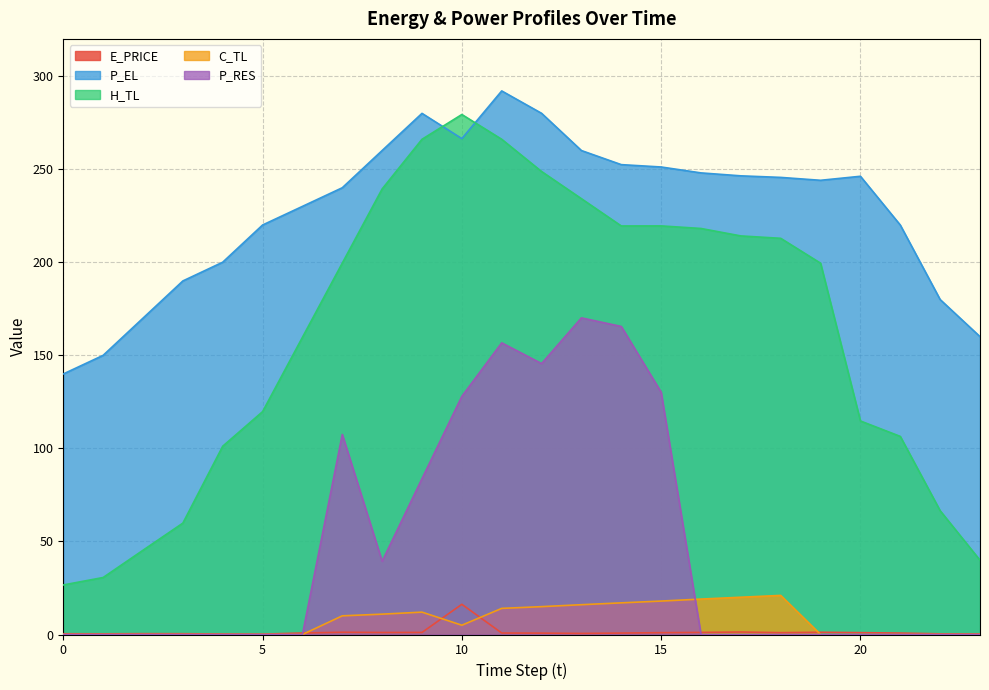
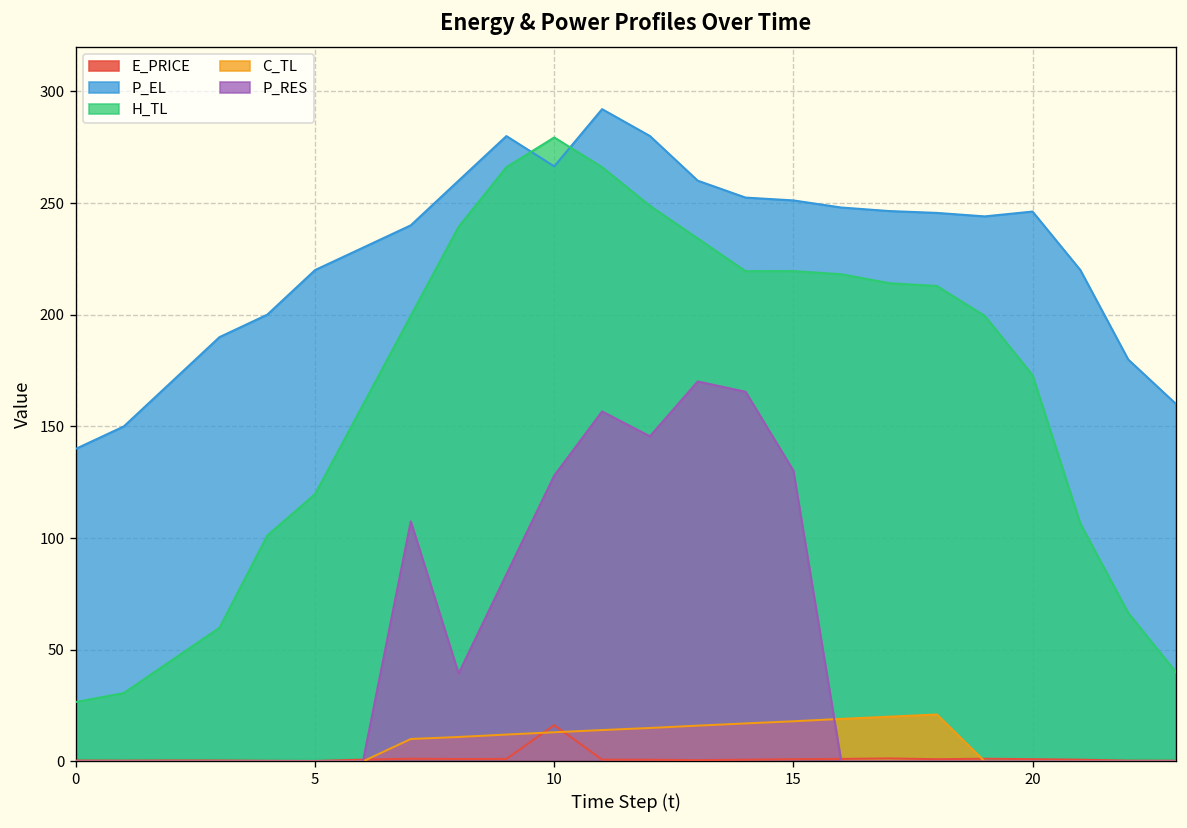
  {
    "E_PRICE": {
      "10": 16,
      "15": 1
    },
    "P_EL": {
      "0": 140,
      "5": 220,
      "10": 266,
      "15": 251,
      "20": 246
    },
    "H_TL": {
      "0": 27,
      "5": 120,
      "10": 279,
      "15": 220,
-     "20": 115
+     "20": 173
    },
    "C_TL": {
-     "10": 5,
+     "10": 13,
      "15": 18
    },
    "P_RES": {
      "10": 128,
      "15": 130
    }
  }
